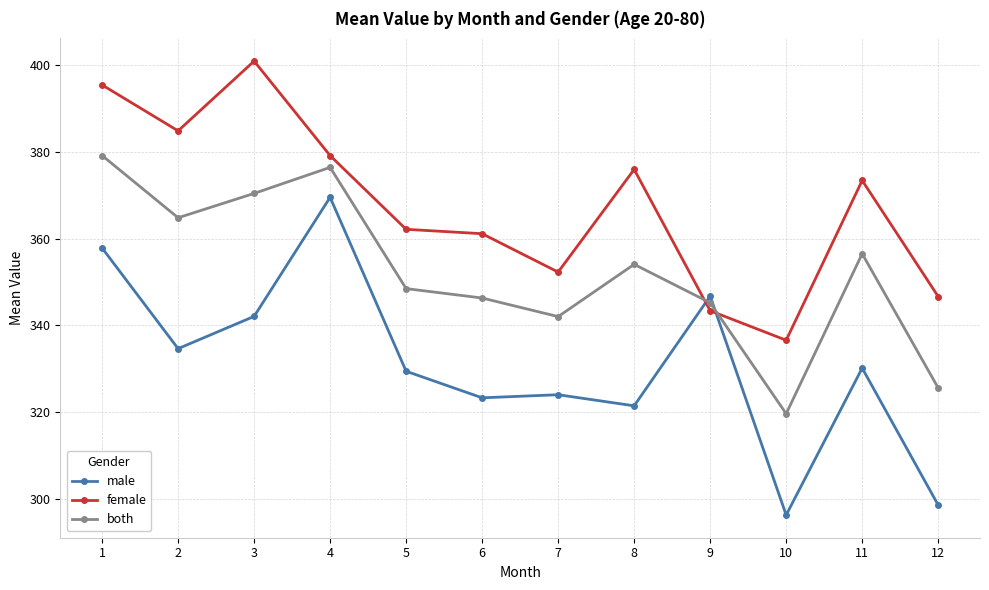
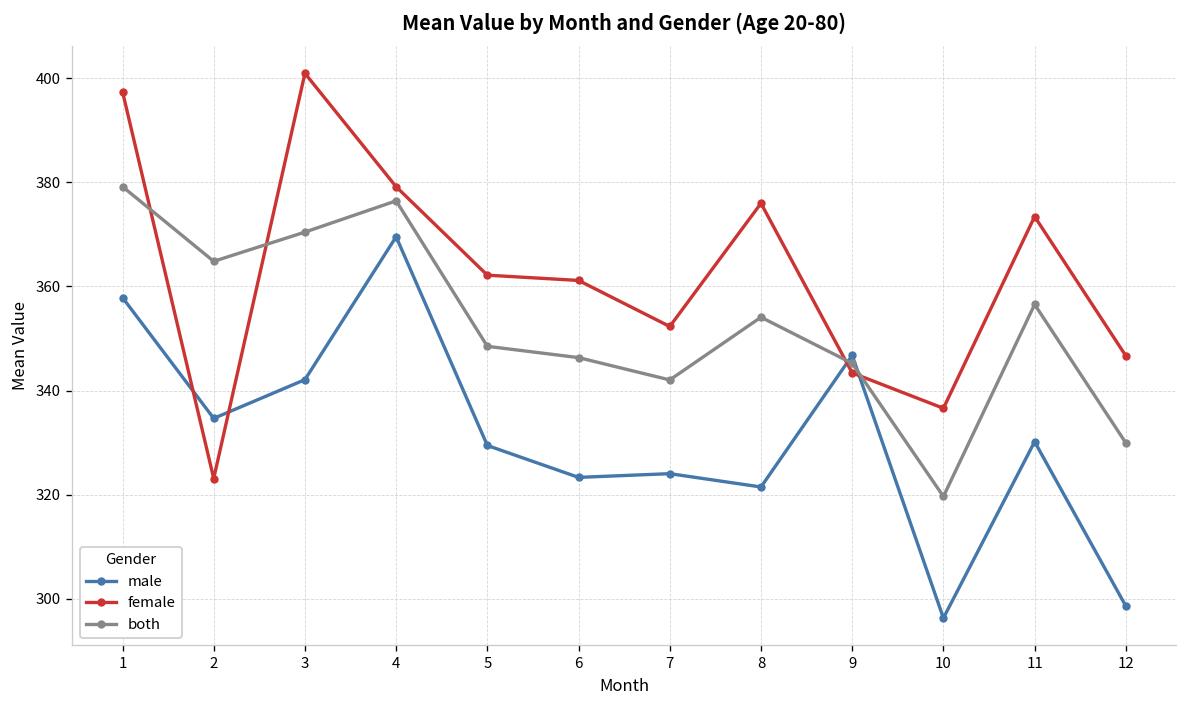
  {
    "male": {
      "1": 358,
      "2": 335,
      "3": 342,
      "4": 370,
      "5": 329,
      "6": 323,
      "7": 324,
      "8": 321,
      "9": 347,
      "10": 296,
      "11": 330,
      "12": 299
    },
    "female": {
-     "1": 395,
-     "2": 385,
+     "1": 397,
+     "2": 323,
      "3": 401,
      "4": 379,
      "5": 362,
      "6": 361,
      "7": 352,
      "8": 376,
      "9": 343,
      "10": 337,
      "11": 373,
      "12": 347
    },
    "both": {
      "1": 379,
      "2": 365,
      "3": 370,
      "4": 376,
      "5": 348,
      "6": 346,
      "7": 342,
      "8": 354,
      "9": 345,
      "10": 320,
      "11": 357,
-     "12": 326
+     "12": 330
    }
  }
